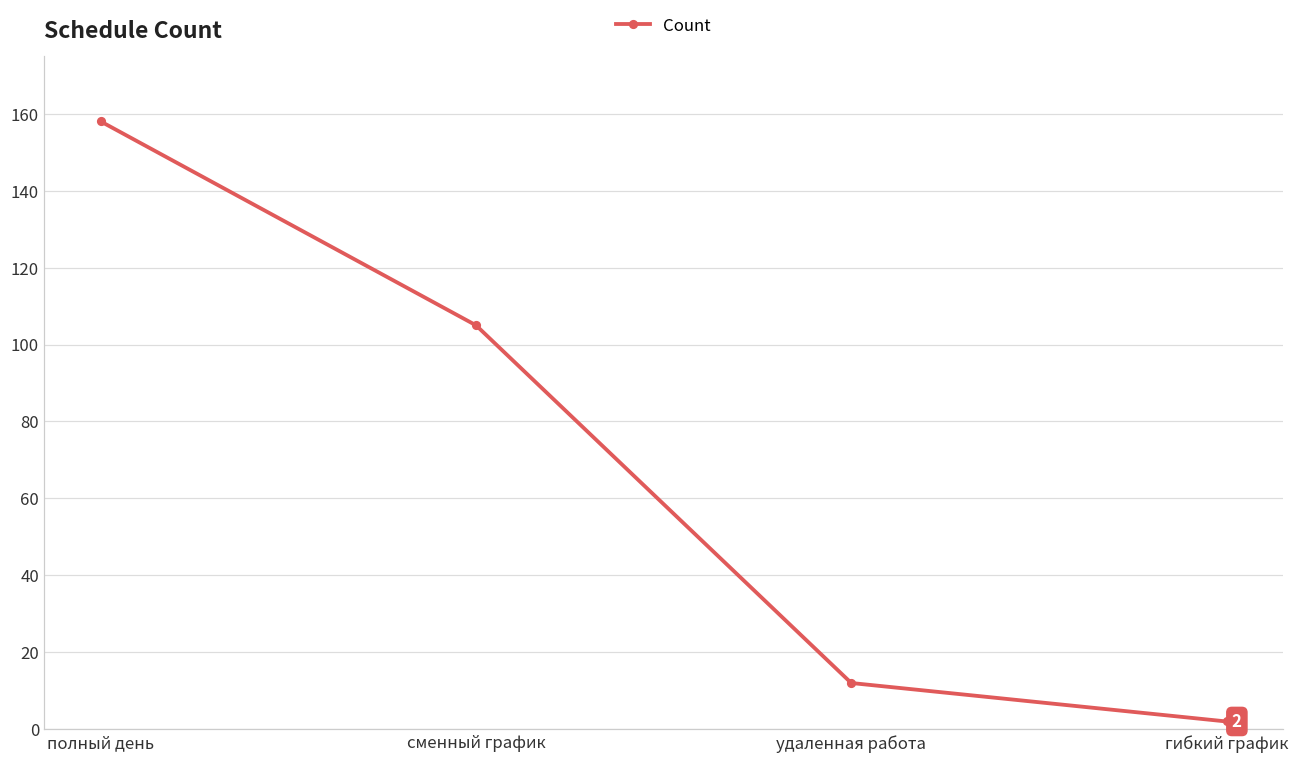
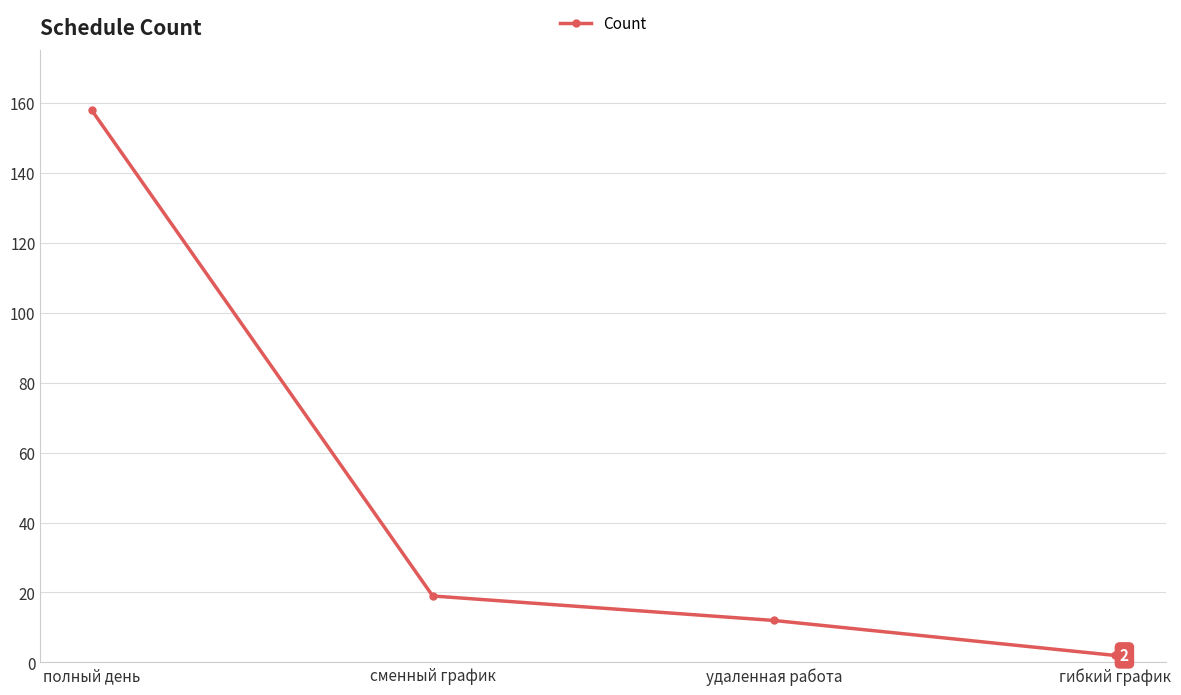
  {
    "полный день": 158,
-   "сменный график": 105,
+   "сменный график": 19,
    "удаленная работа": 12
  }
